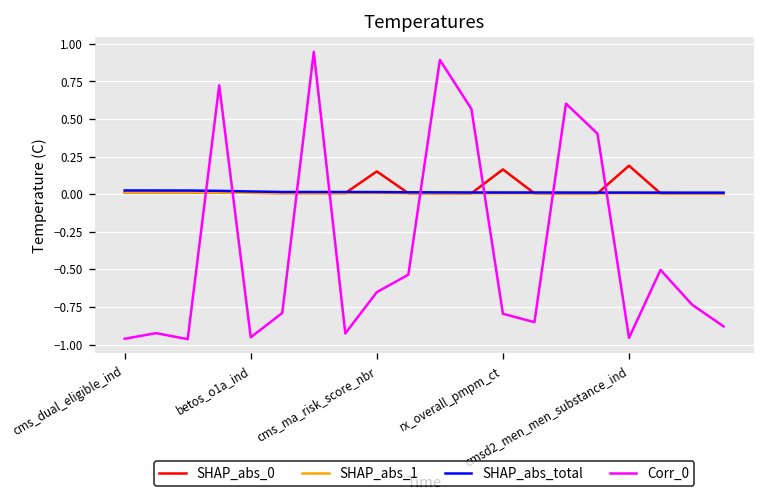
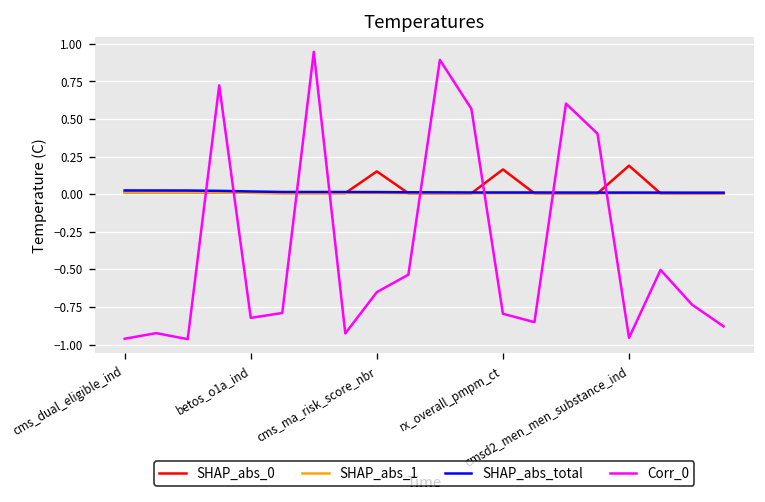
  {
    "SHAP_abs_0": {
      "cms_ma_risk_score_nbr": 0.15,
      "rx_overall_pmpm_ct": 0.16,
      "cmsd2_men_men_substance_ind": 0.19
    },
    "Corr_0": {
      "cms_dual_eligible_ind": -0.96,
-     "betos_o1a_ind": -0.95,
+     "betos_o1a_ind": -0.82,
      "cms_ma_risk_score_nbr": -0.65,
      "rx_overall_pmpm_ct": -0.80,
      "cmsd2_men_men_substance_ind": -0.96
    }
  }
